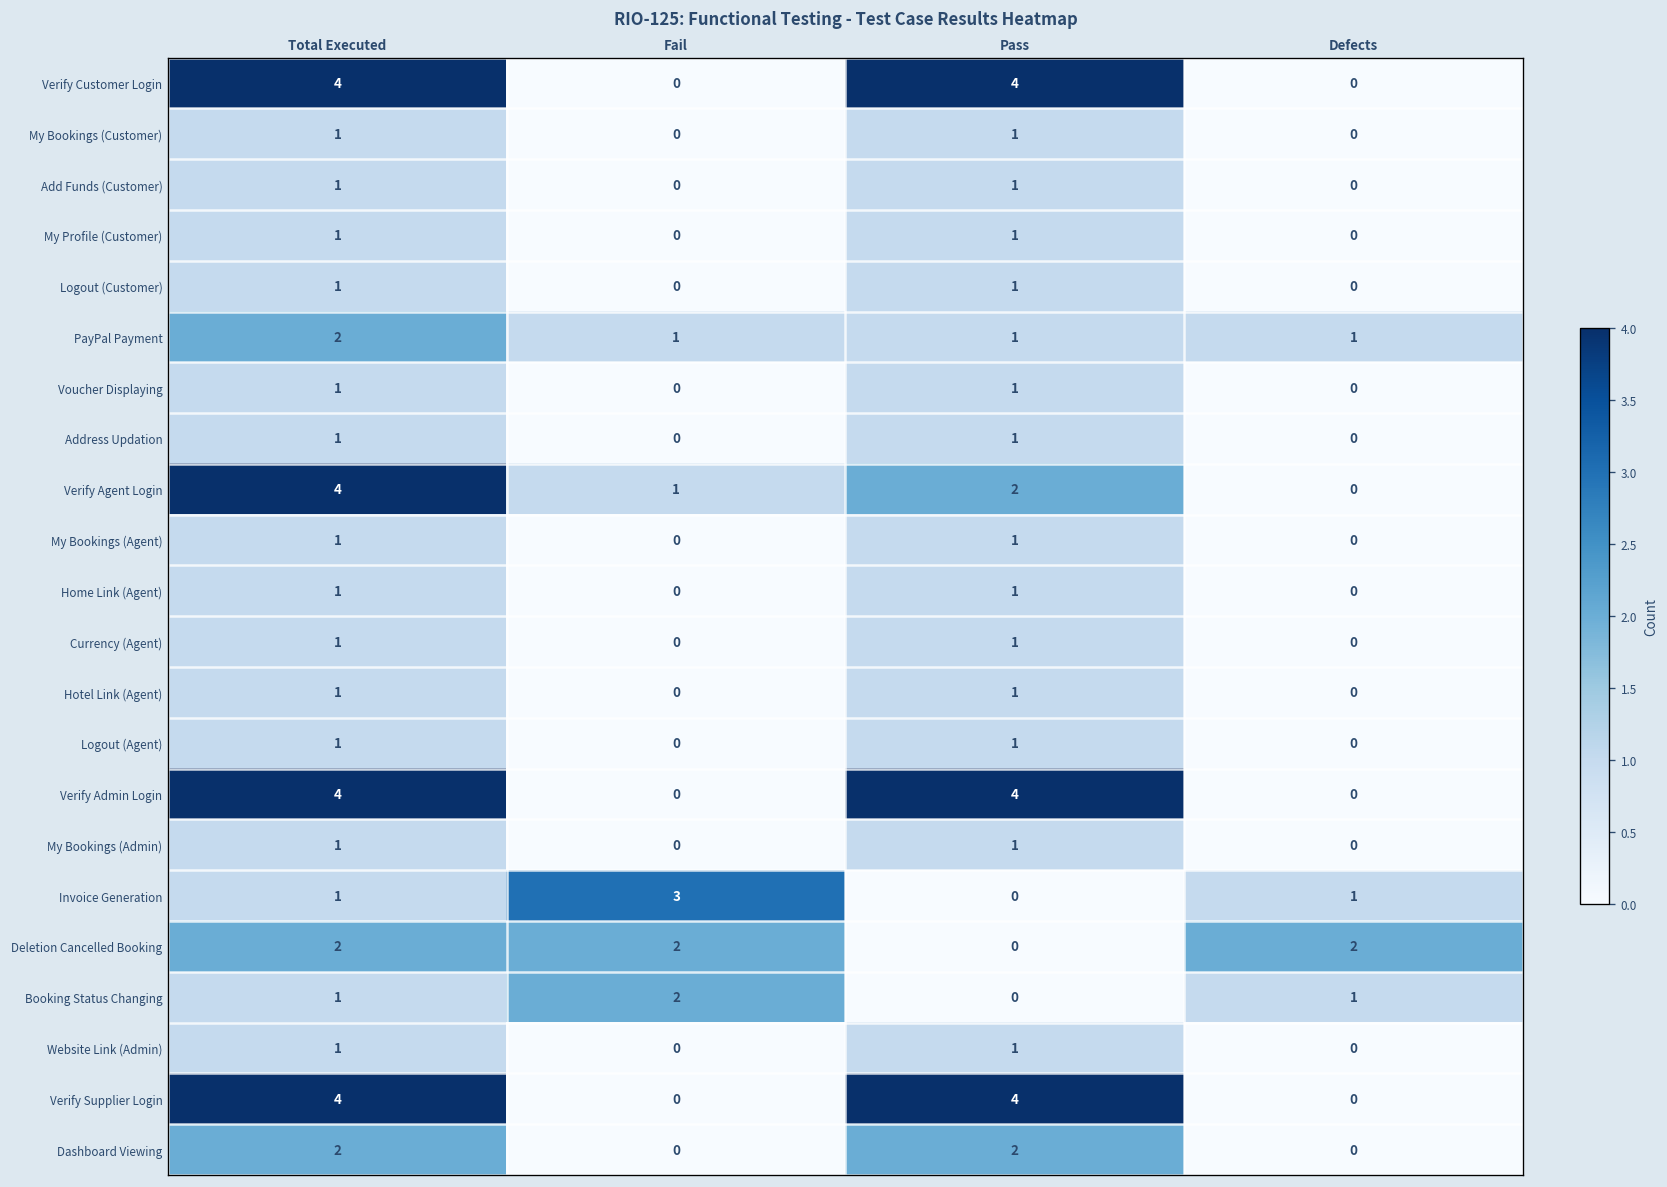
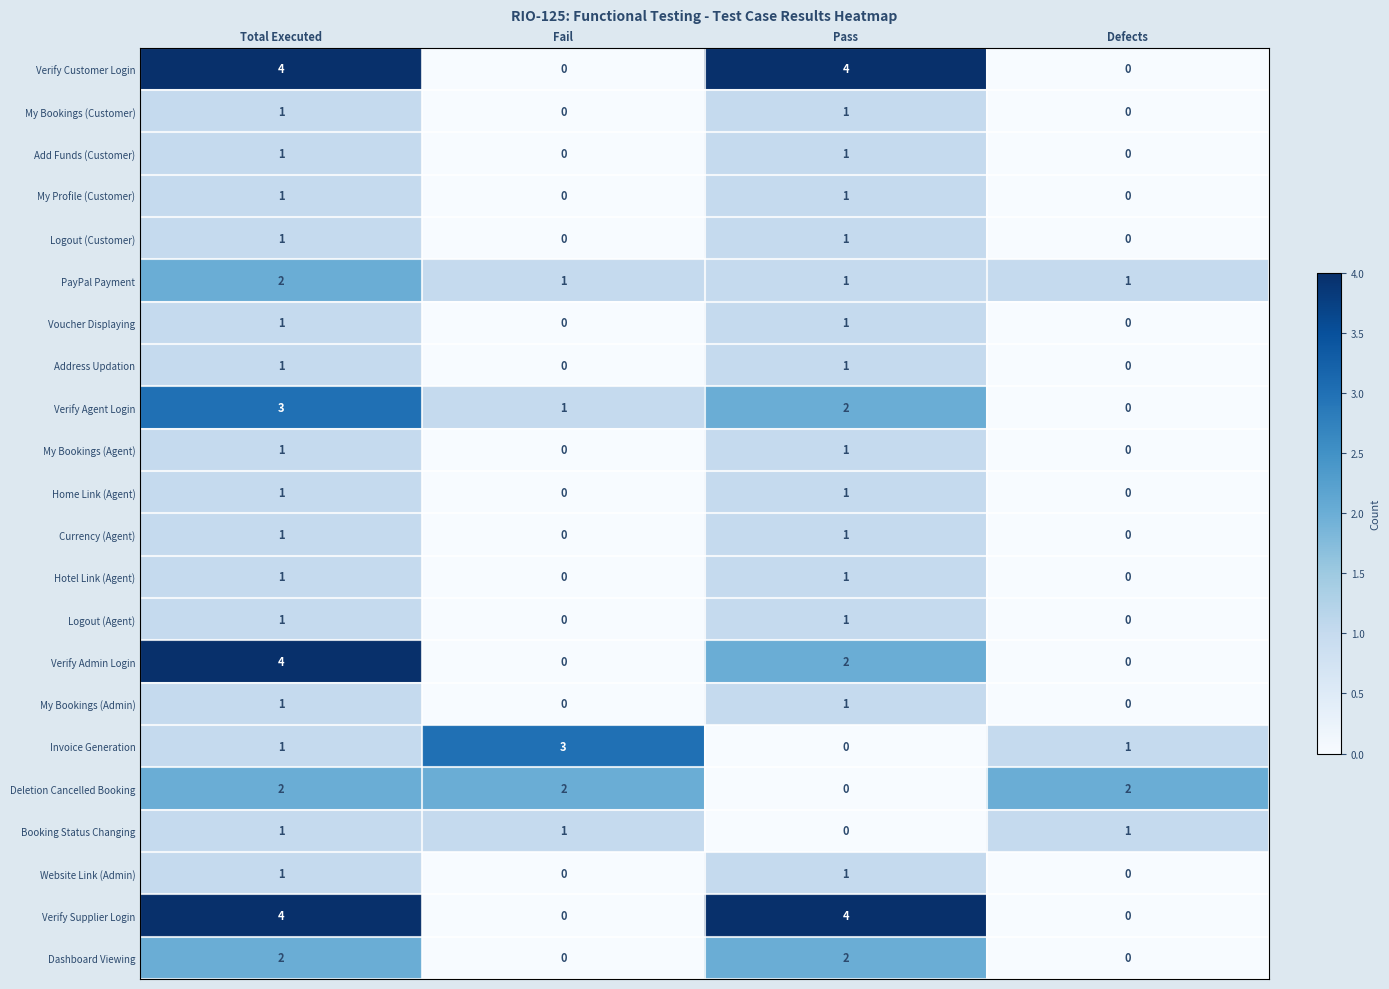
  {
    "Verify Customer Login": {
      "Total Executed": 4,
      "Fail": 0,
      "Pass": 4,
      "Defects": 0
    },
    "My Bookings (Customer)": {
      "Total Executed": 1,
      "Fail": 0,
      "Pass": 1,
      "Defects": 0
    },
    "Add Funds (Customer)": {
      "Total Executed": 1,
      "Fail": 0,
      "Pass": 1,
      "Defects": 0
    },
    "My Profile (Customer)": {
      "Total Executed": 1,
      "Fail": 0,
      "Pass": 1,
      "Defects": 0
    },
    "Logout (Customer)": {
      "Total Executed": 1,
      "Fail": 0,
      "Pass": 1,
      "Defects": 0
    },
    "PayPal Payment": {
      "Total Executed": 2,
      "Fail": 1,
      "Pass": 1,
      "Defects": 1
    },
    "Voucher Displaying": {
      "Total Executed": 1,
      "Fail": 0,
      "Pass": 1,
      "Defects": 0
    },
    "Address Updation": {
      "Total Executed": 1,
      "Fail": 0,
      "Pass": 1,
      "Defects": 0
    },
    "Verify Agent Login": {
-     "Total Executed": 4,
+     "Total Executed": 3,
      "Fail": 1,
      "Pass": 2,
      "Defects": 0
    },
    "My Bookings (Agent)": {
      "Total Executed": 1,
      "Fail": 0,
      "Pass": 1,
      "Defects": 0
    },
    "Home Link (Agent)": {
      "Total Executed": 1,
      "Fail": 0,
      "Pass": 1,
      "Defects": 0
    },
    "Currency (Agent)": {
      "Total Executed": 1,
      "Fail": 0,
      "Pass": 1,
      "Defects": 0
    },
    "Hotel Link (Agent)": {
      "Total Executed": 1,
      "Fail": 0,
      "Pass": 1,
      "Defects": 0
    },
    "Logout (Agent)": {
      "Total Executed": 1,
      "Fail": 0,
      "Pass": 1,
      "Defects": 0
    },
    "Verify Admin Login": {
      "Total Executed": 4,
      "Fail": 0,
-     "Pass": 4,
+     "Pass": 2,
      "Defects": 0
    },
    "My Bookings (Admin)": {
      "Total Executed": 1,
      "Fail": 0,
      "Pass": 1,
      "Defects": 0
    },
    "Invoice Generation": {
      "Total Executed": 1,
      "Fail": 3,
      "Pass": 0,
      "Defects": 1
    },
    "Deletion Cancelled Booking": {
      "Total Executed": 2,
      "Fail": 2,
      "Pass": 0,
      "Defects": 2
    },
    "Booking Status Changing": {
      "Total Executed": 1,
-     "Fail": 2,
+     "Fail": 1,
      "Pass": 0,
      "Defects": 1
    },
    "Website Link (Admin)": {
      "Total Executed": 1,
      "Fail": 0,
      "Pass": 1,
      "Defects": 0
    },
    "Verify Supplier Login": {
      "Total Executed": 4,
      "Fail": 0,
      "Pass": 4,
      "Defects": 0
    },
    "Dashboard Viewing": {
      "Total Executed": 2,
      "Fail": 0,
      "Pass": 2,
      "Defects": 0
    }
  }
